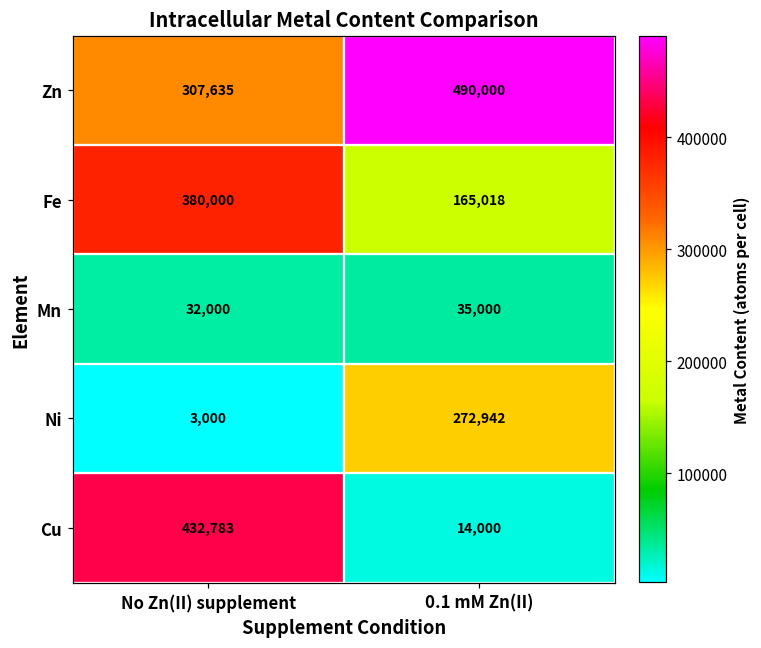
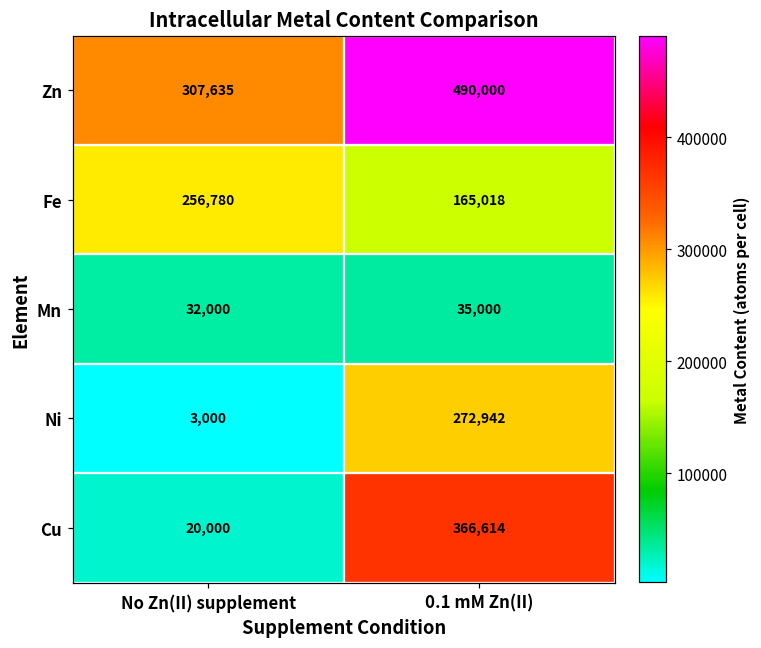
  {
    "Zn": {
      "No Zn(II) supplement": "307,635",
      "0.1 mM Zn(II)": "490,000"
    },
    "Fe": {
-     "No Zn(II) supplement": "380,000",
+     "No Zn(II) supplement": "256,780",
      "0.1 mM Zn(II)": "165,018"
    },
    "Mn": {
      "No Zn(II) supplement": "32,000",
      "0.1 mM Zn(II)": "35,000"
    },
    "Ni": {
      "No Zn(II) supplement": "3,000",
      "0.1 mM Zn(II)": "272,942"
    },
    "Cu": {
-     "No Zn(II) supplement": "432,783",
-     "0.1 mM Zn(II)": "14,000"
+     "No Zn(II) supplement": "20,000",
+     "0.1 mM Zn(II)": "366,614"
    }
  }
